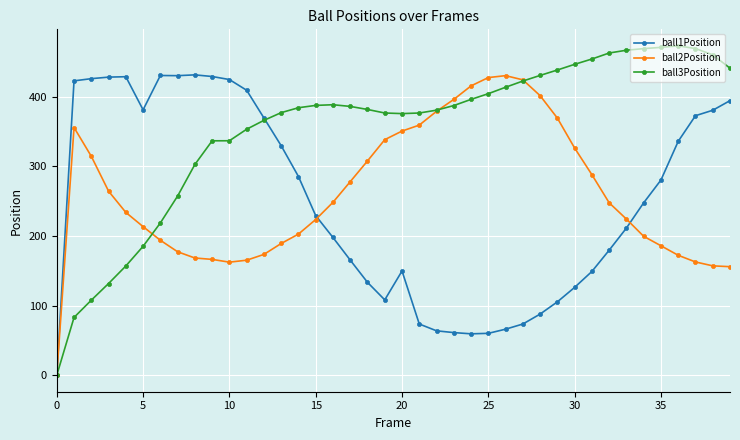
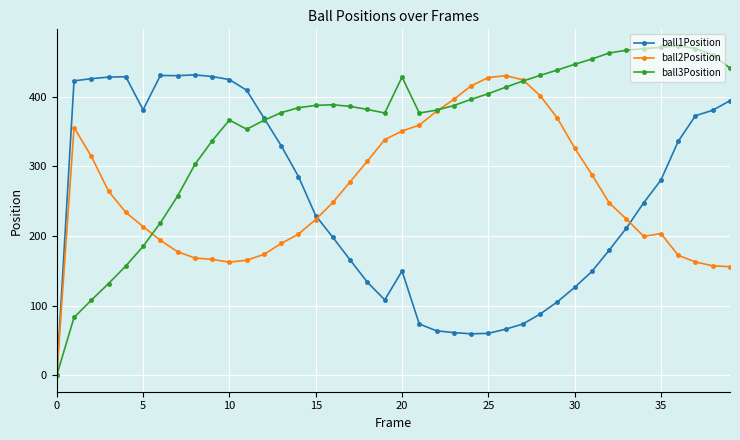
  {
    "ball1Position": {
      "5": 380,
      "10": 420,
      "15": 230,
      "20": 150,
      "25": 60,
      "30": 130,
      "35": 280
    },
    "ball2Position": {
      "5": 210,
      "10": 160,
      "15": 220,
      "20": 350,
      "25": 430,
      "30": 330,
-     "35": 190
+     "35": 200
    },
    "ball3Position": {
      "5": 190,
-     "10": 340,
+     "10": 370,
      "15": 390,
-     "20": 380,
+     "20": 430,
      "25": 400,
      "30": 450
    }
  }
